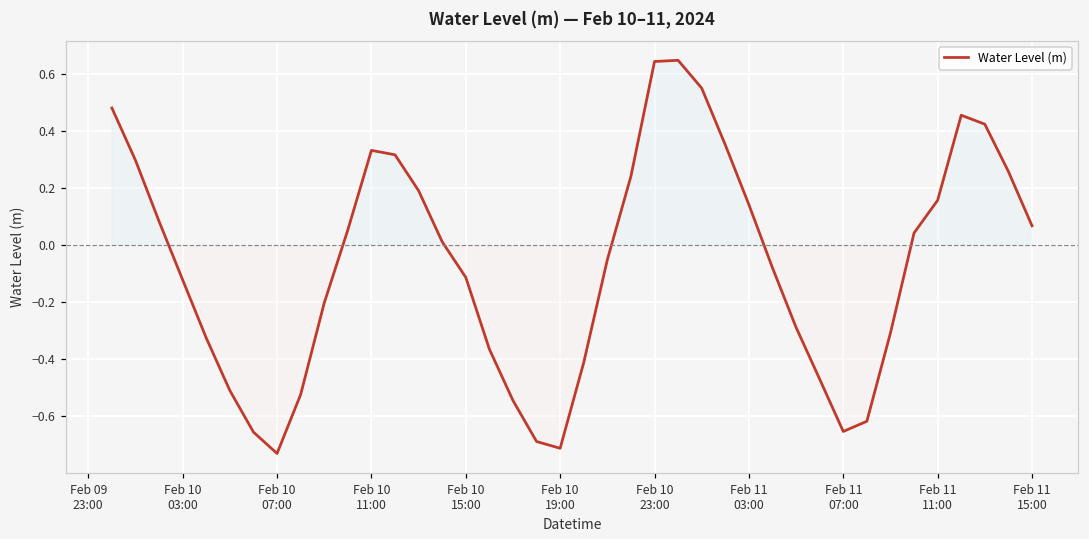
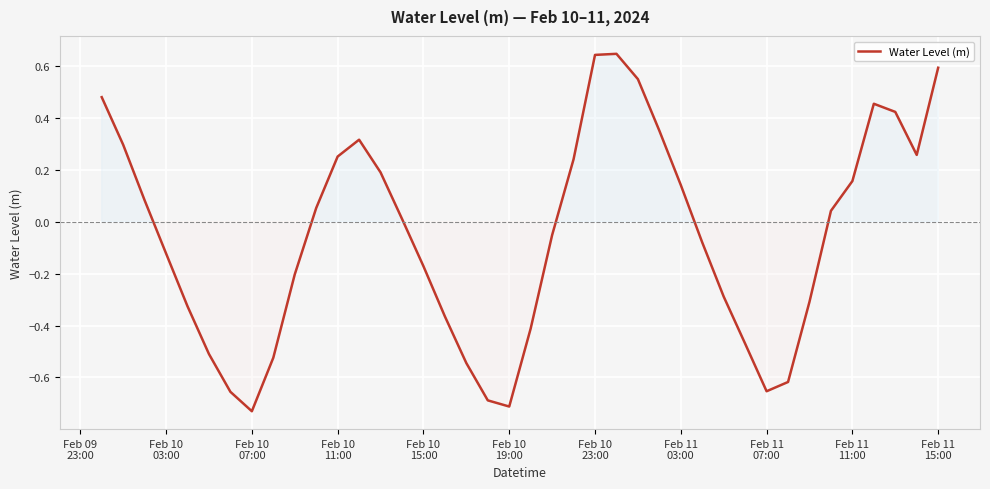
  {
    "Feb 10 03:00": -0.12,
    "Feb 10 07:00": -0.73,
-   "Feb 10 11:00": 0.33,
-   "Feb 10 15:00": -0.11,
+   "Feb 10 11:00": 0.25,
+   "Feb 10 15:00": -0.17,
    "Feb 10 19:00": -0.71,
    "Feb 10 23:00": 0.64,
    "Feb 11 03:00": 0.14,
    "Feb 11 07:00": -0.65,
    "Feb 11 11:00": 0.16,
-   "Feb 11 15:00": 0.07
+   "Feb 11 15:00": 0.59
  }
